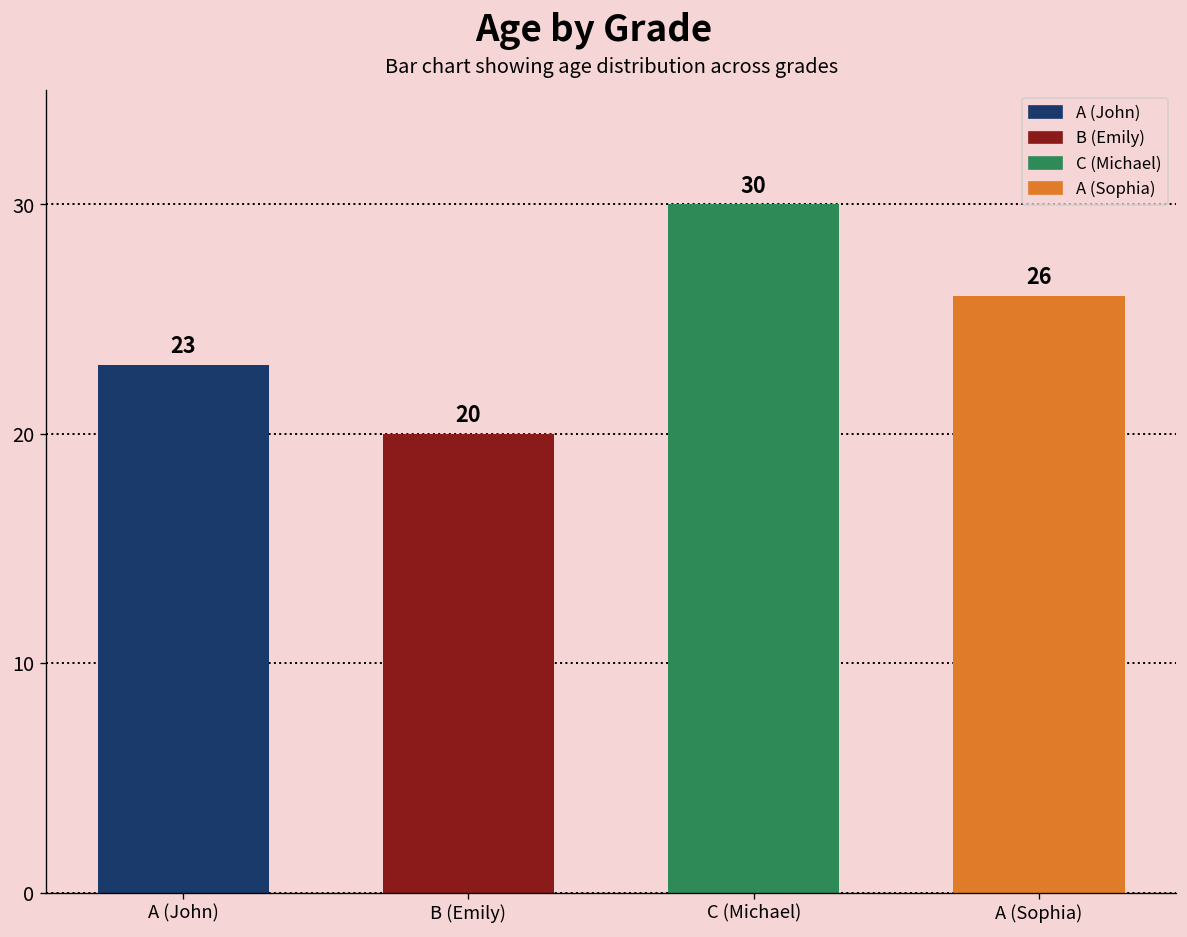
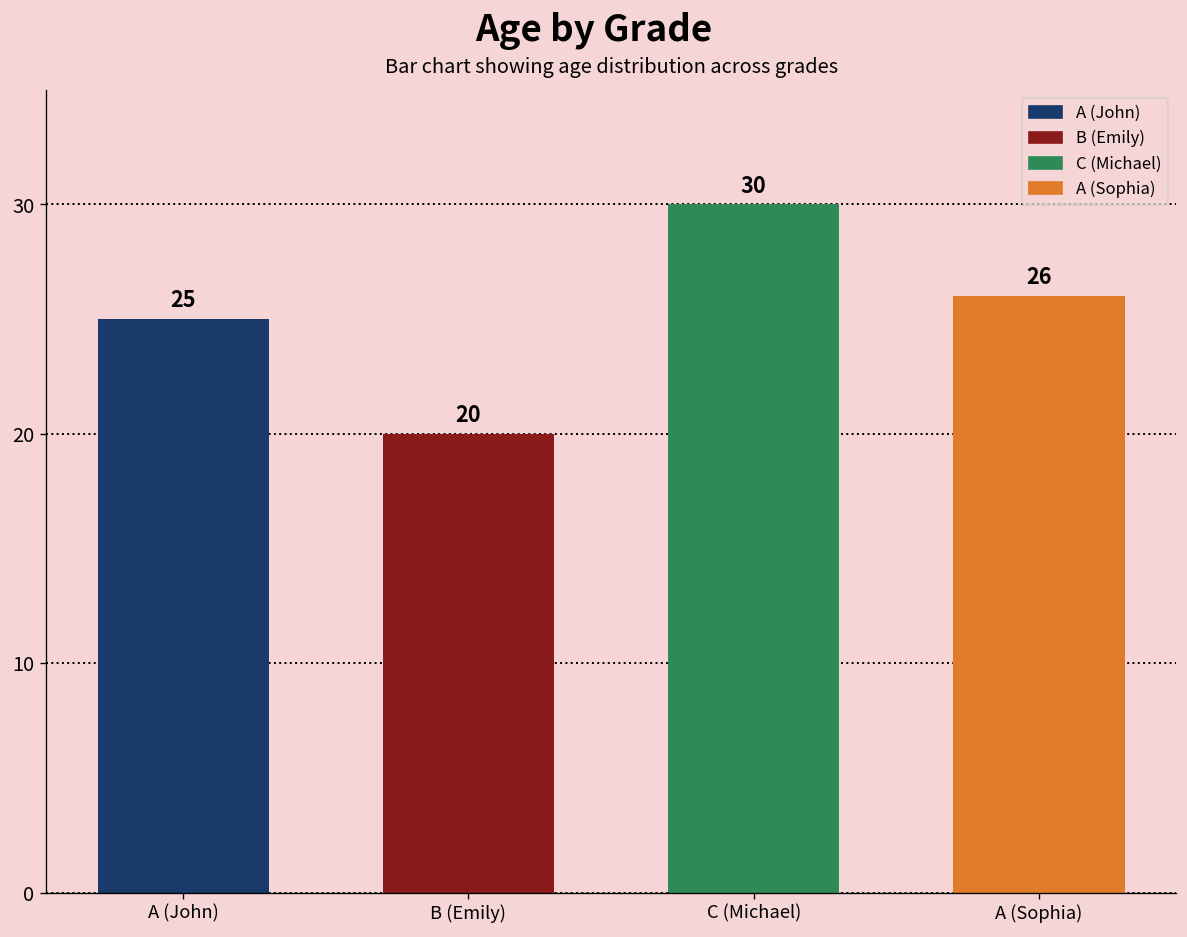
  {
-   "A (John)": 23,
+   "A (John)": 25,
    "B (Emily)": 20,
    "C (Michael)": 30,
    "A (Sophia)": 26
  }
